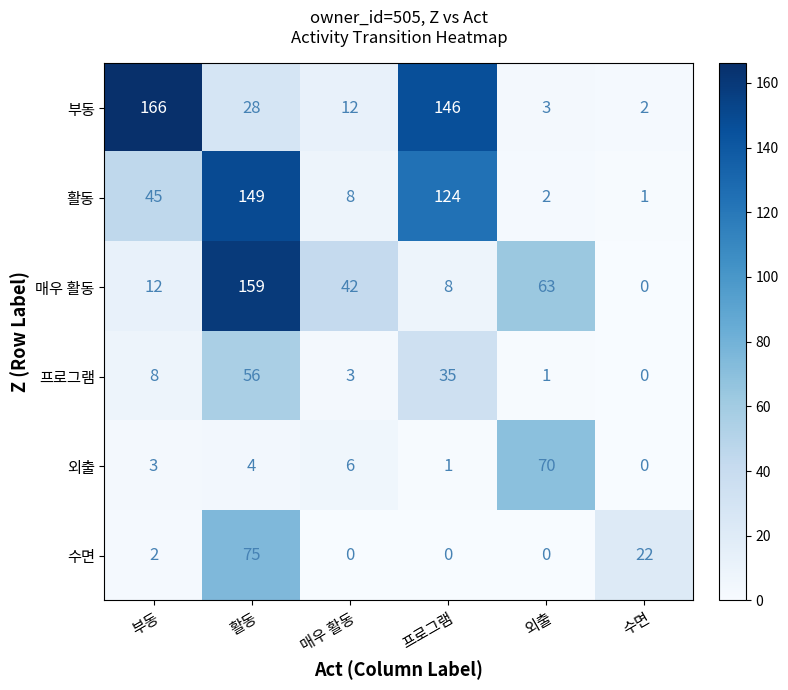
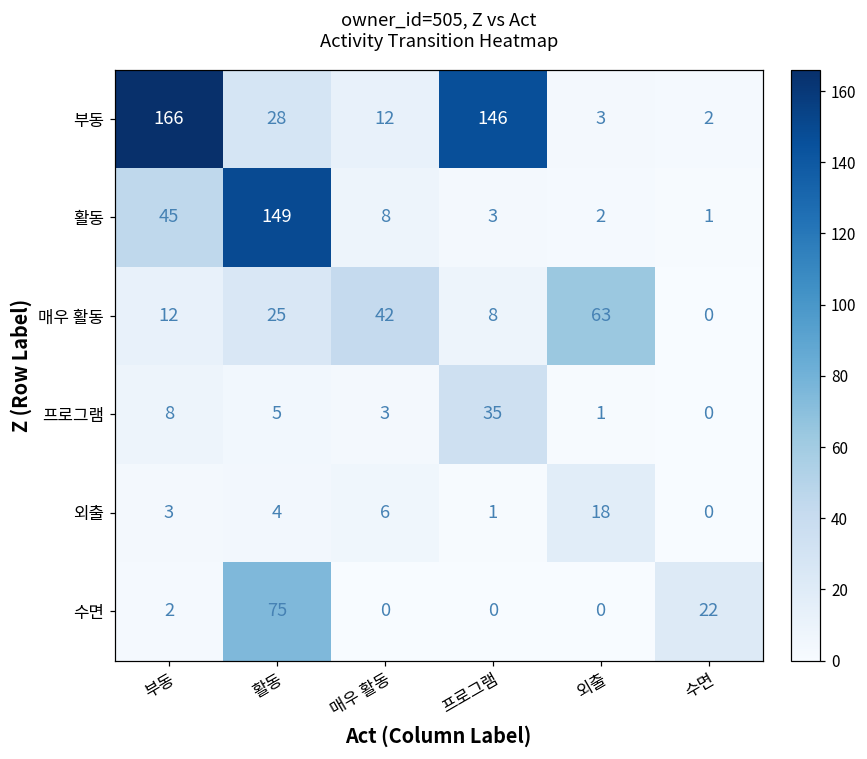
  {
    "부동": {
      "부동": 166,
      "활동": 28,
      "매우 활동": 12,
      "프로그램": 146,
      "외출": 3,
      "수면": 2
    },
    "활동": {
      "부동": 45,
      "활동": 149,
      "매우 활동": 8,
-     "프로그램": 124,
+     "프로그램": 3,
      "외출": 2,
      "수면": 1
    },
    "매우 활동": {
      "부동": 12,
-     "활동": 159,
+     "활동": 25,
      "매우 활동": 42,
      "프로그램": 8,
      "외출": 63,
      "수면": 0
    },
    "프로그램": {
      "부동": 8,
-     "활동": 56,
+     "활동": 5,
      "매우 활동": 3,
      "프로그램": 35,
      "외출": 1,
      "수면": 0
    },
    "외출": {
      "부동": 3,
      "활동": 4,
      "매우 활동": 6,
      "프로그램": 1,
-     "외출": 70,
+     "외출": 18,
      "수면": 0
    },
    "수면": {
      "부동": 2,
      "활동": 75,
      "매우 활동": 0,
      "프로그램": 0,
      "외출": 0,
      "수면": 22
    }
  }
